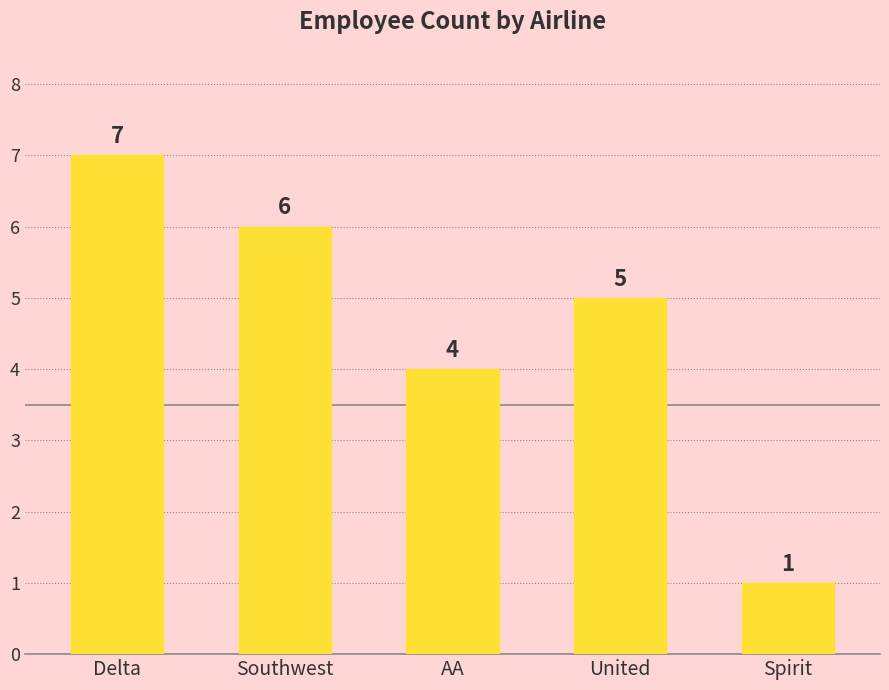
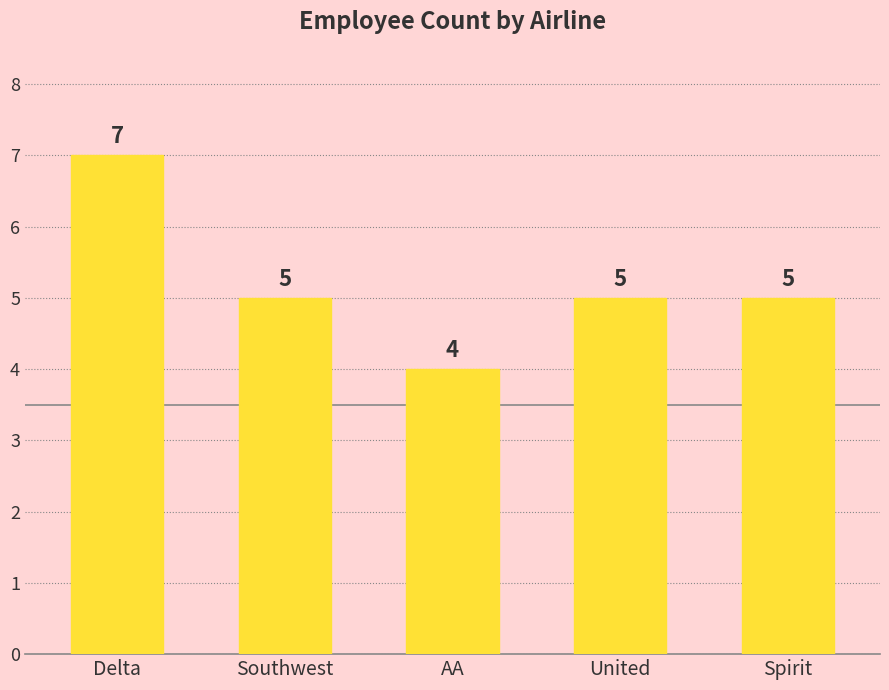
  {
    "Delta": 7,
-   "Southwest": 6,
+   "Southwest": 5,
    "AA": 4,
    "United": 5,
-   "Spirit": 1
+   "Spirit": 5
  }
